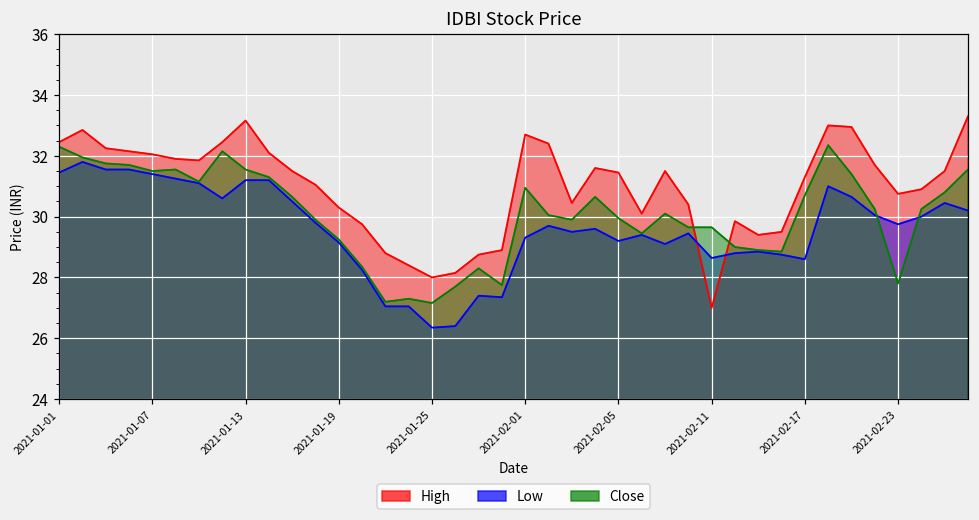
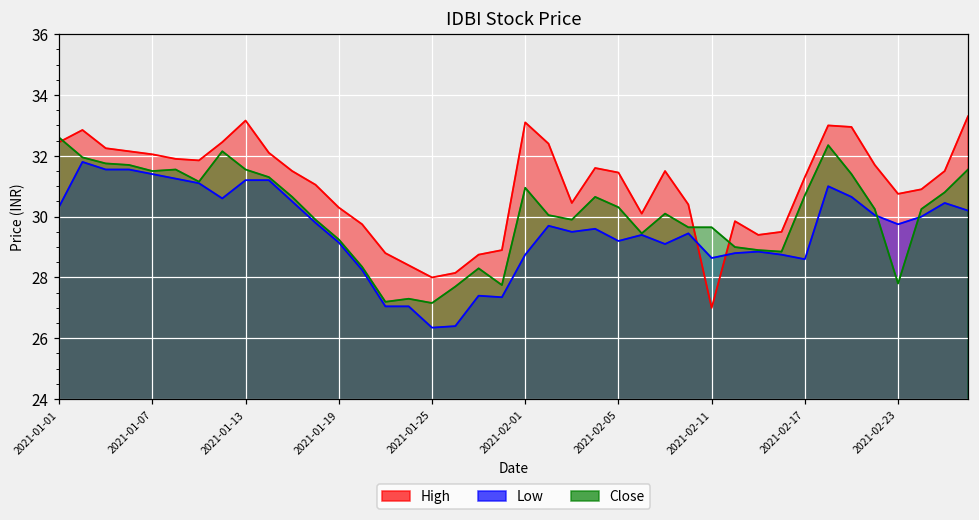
  {
    "High": {
      "2021-01-01": 32.5,
      "2021-01-07": 32.1,
      "2021-01-13": 33.2,
      "2021-01-19": 30.3,
      "2021-01-25": 28.0,
-     "2021-02-01": 32.7,
+     "2021-02-01": 33.1,
      "2021-02-05": 31.5,
      "2021-02-11": 27.0,
      "2021-02-17": 31.3,
      "2021-02-23": 30.8
    },
    "Low": {
-     "2021-01-01": 31.5,
+     "2021-01-01": 30.3,
      "2021-01-07": 31.4,
      "2021-01-13": 31.2,
      "2021-01-19": 29.2,
      "2021-01-25": 26.4,
-     "2021-02-01": 29.3,
+     "2021-02-01": 28.8,
      "2021-02-05": 29.2,
      "2021-02-11": 28.6,
      "2021-02-17": 28.6,
      "2021-02-23": 29.8
    },
    "Close": {
-     "2021-01-01": 32.3,
+     "2021-01-01": 32.6,
      "2021-01-07": 31.5,
      "2021-01-13": 31.6,
      "2021-01-19": 29.3,
      "2021-01-25": 27.2,
      "2021-02-01": 31.0,
-     "2021-02-05": 30.0,
+     "2021-02-05": 30.3,
      "2021-02-11": 29.7,
      "2021-02-17": 30.7,
      "2021-02-23": 27.8
    }
  }
